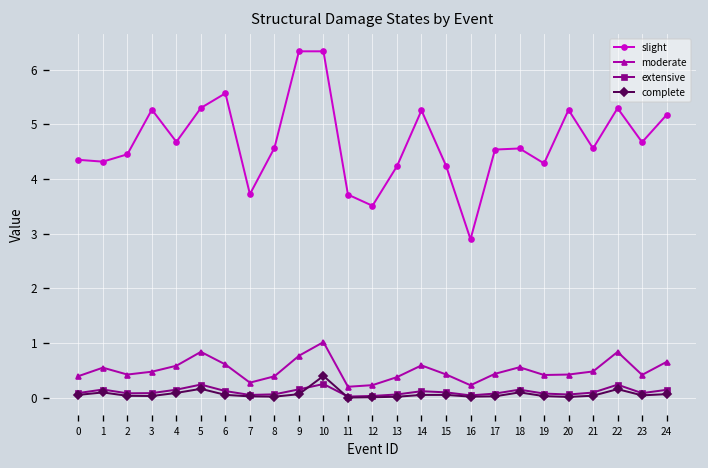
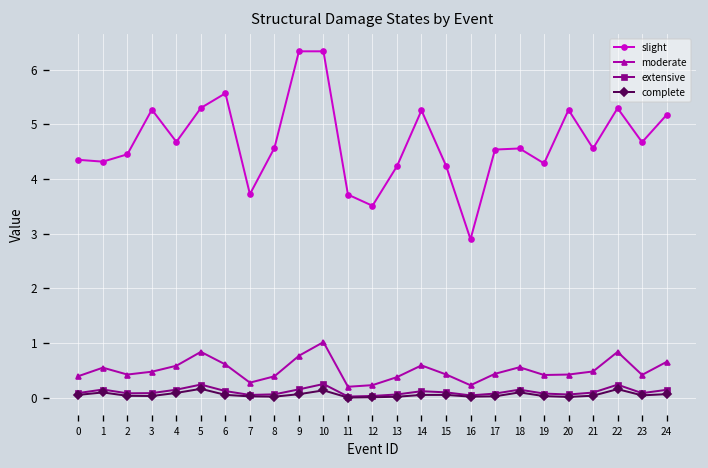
  {
    "complete": {
      "4": 0.1,
      "5": 0.2,
      "6": 0.1,
      "9": 0.1,
-     "10": 0.4,
+     "10": 0.1,
      "14": 0.1,
      "21": 0.0,
      "22": 0.2,
      "24": 0.1
    }
  }
